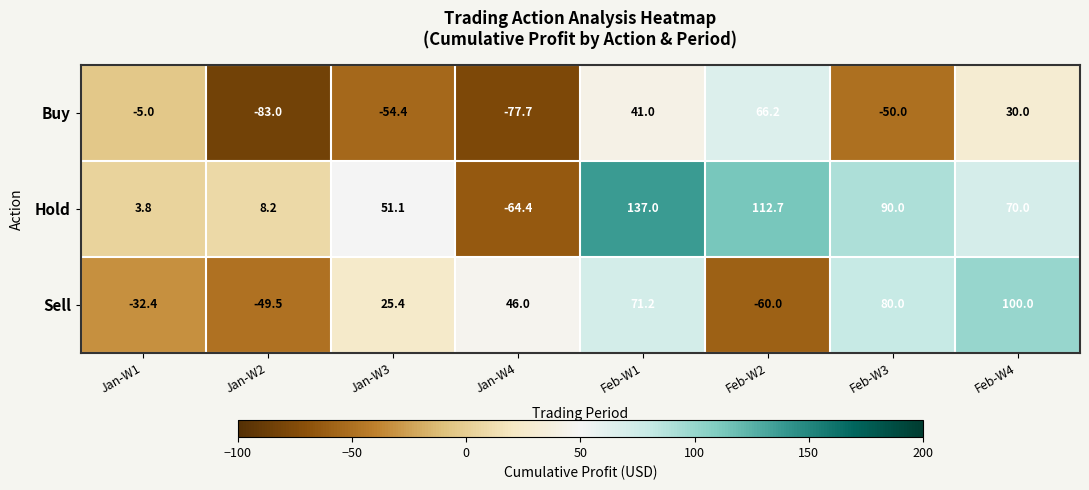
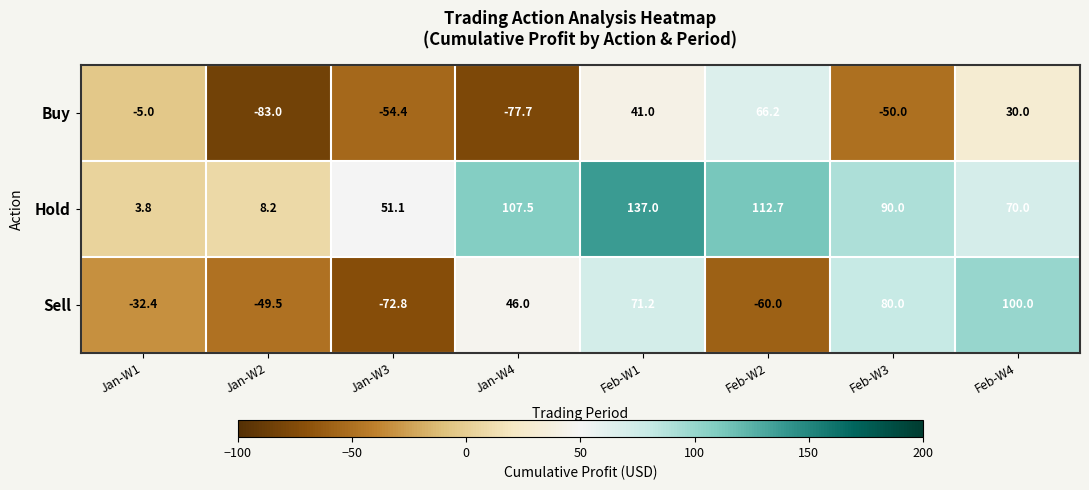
  {
    "Buy": {
      "Jan-W1": -5.0,
      "Jan-W2": -83.0,
      "Jan-W3": -54.4,
      "Jan-W4": -77.7,
      "Feb-W1": 41.0,
      "Feb-W3": -50.0,
      "Feb-W4": 30.0
    },
    "Hold": {
      "Jan-W1": 3.8,
      "Jan-W2": 8.2,
      "Jan-W3": 51.1,
-     "Jan-W4": -64.4,
+     "Jan-W4": 107.5,
      "Feb-W1": 137.0,
      "Feb-W2": 112.7,
      "Feb-W3": 90.0
    },
    "Sell": {
      "Jan-W1": -32.4,
      "Jan-W2": -49.5,
-     "Jan-W3": 25.4,
+     "Jan-W3": -72.8,
      "Jan-W4": 46.0,
      "Feb-W2": -60.0,
      "Feb-W3": 80.0,
      "Feb-W4": 100.0
    }
  }
